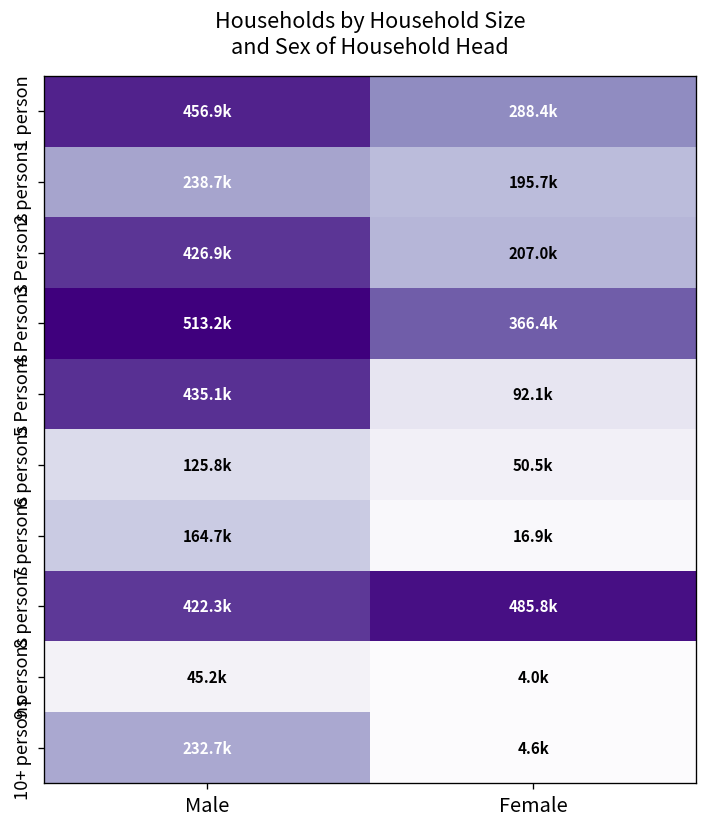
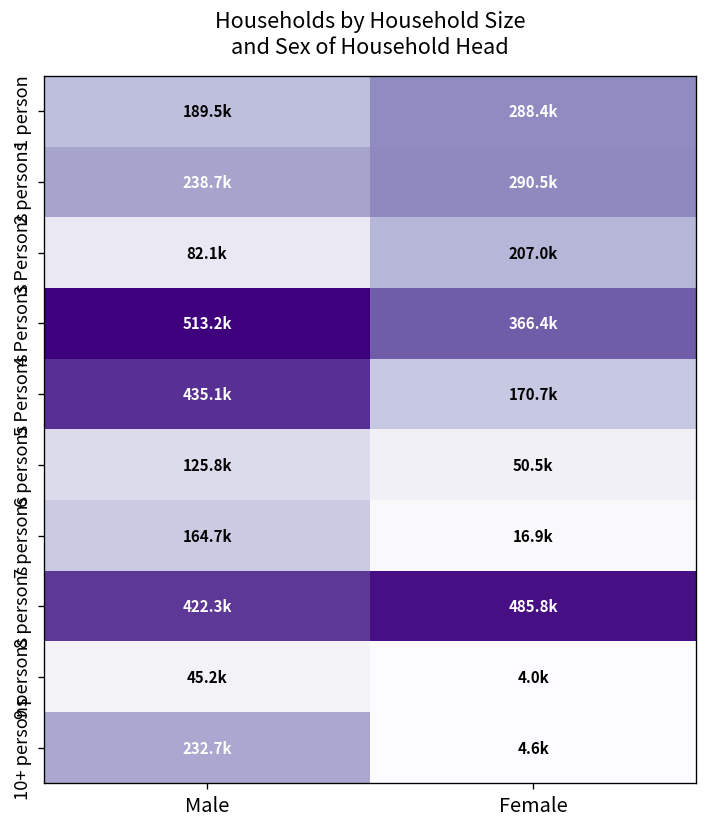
  {
    "1 person": {
-     "Male": "456.9k",
+     "Male": "189.5k",
      "Female": "288.4k"
    },
    "2 persons": {
      "Male": "238.7k",
-     "Female": "195.7k"
+     "Female": "290.5k"
    },
    "3 Persons": {
-     "Male": "426.9k",
+     "Male": "82.1k",
      "Female": "207.0k"
    },
    "4 Persons": {
      "Male": "513.2k",
      "Female": "366.4k"
    },
    "5 Persons": {
      "Male": "435.1k",
-     "Female": "92.1k"
+     "Female": "170.7k"
    },
    "6 persons": {
      "Male": "125.8k",
      "Female": "50.5k"
    },
    "7 persons": {
      "Male": "164.7k",
      "Female": "16.9k"
    },
    "8 persons": {
      "Male": "422.3k",
      "Female": "485.8k"
    },
    "9 persons": {
      "Male": "45.2k",
      "Female": "4.0k"
    },
    "10+ persons": {
      "Male": "232.7k",
      "Female": "4.6k"
    }
  }
